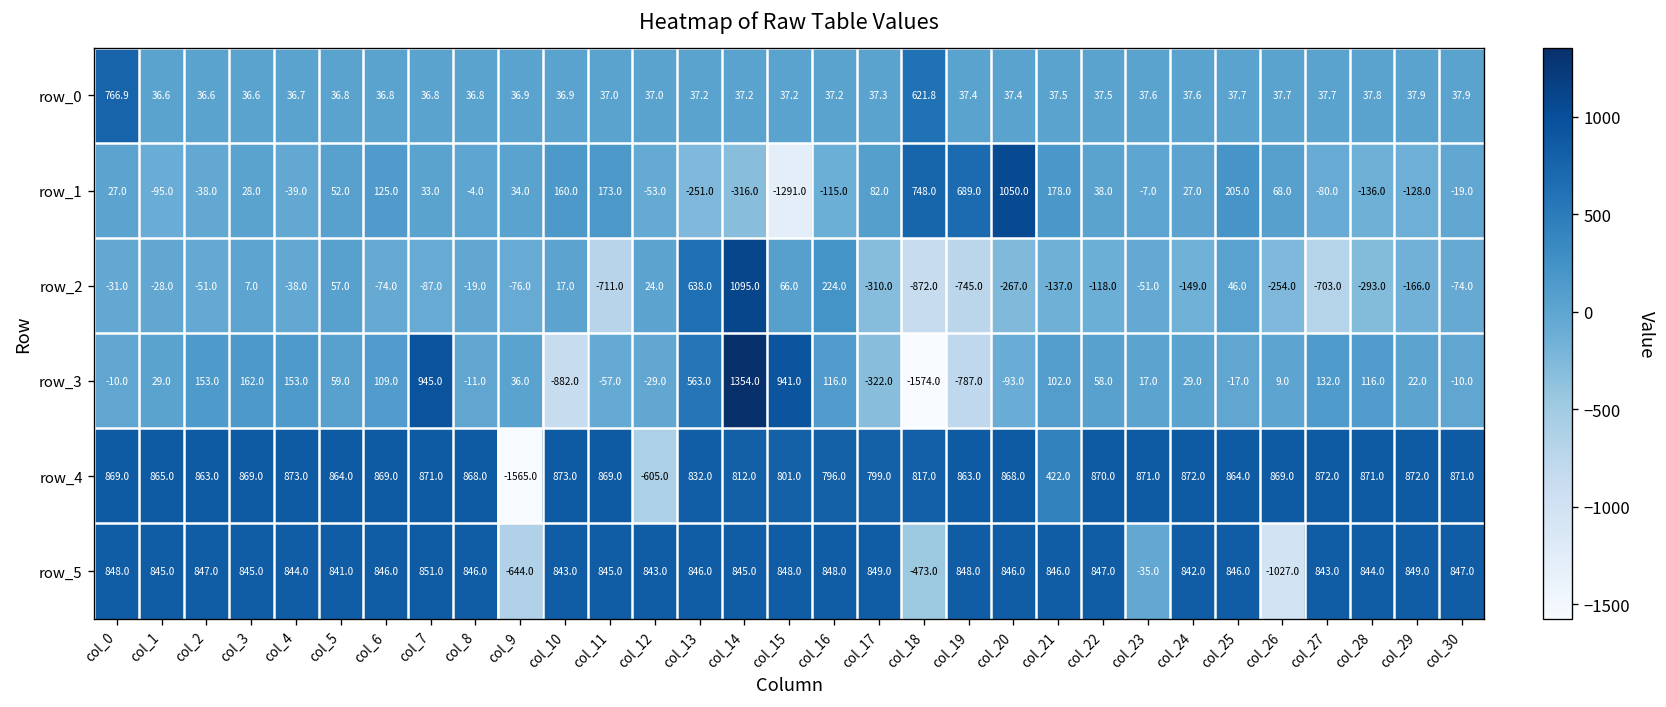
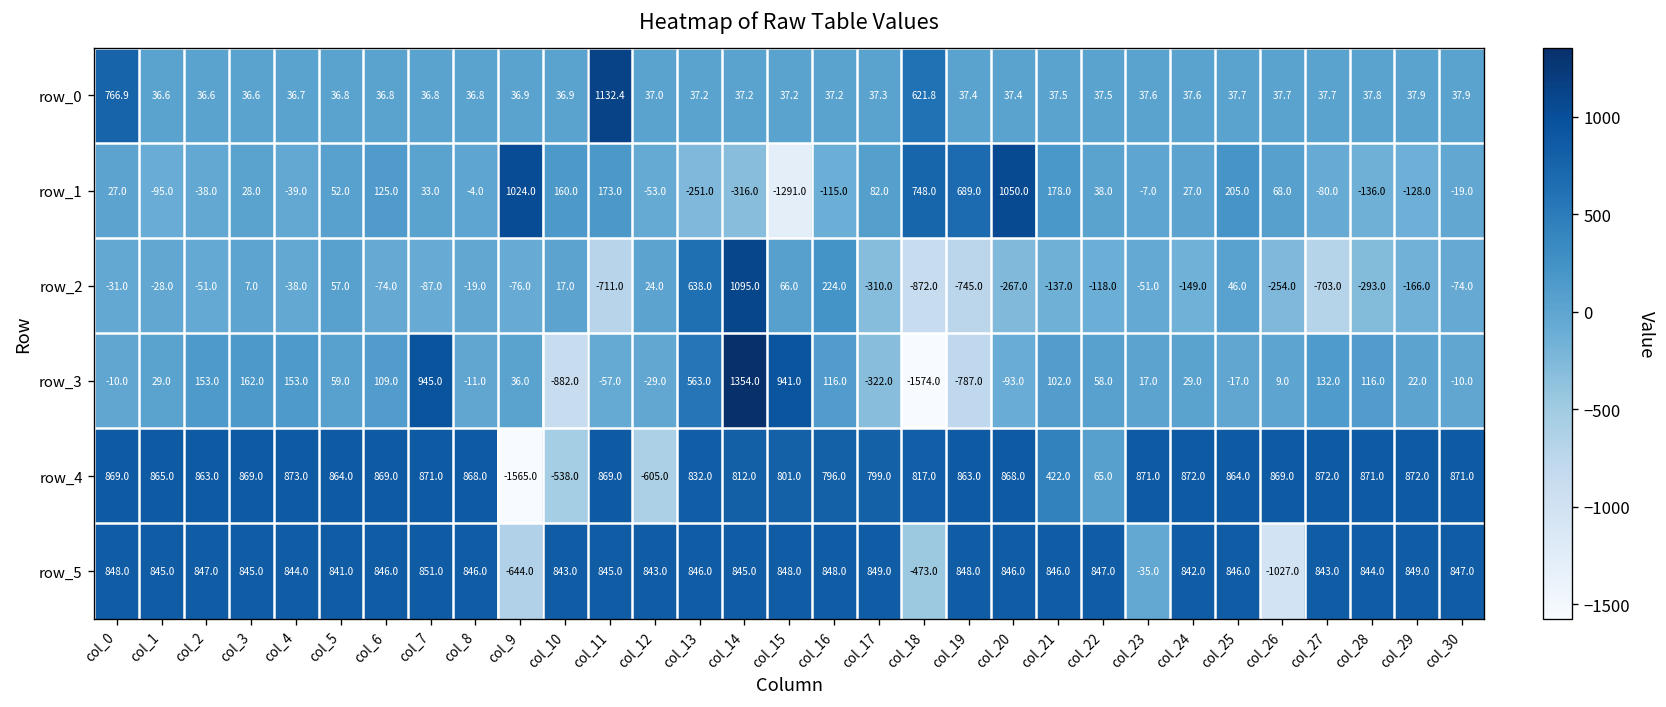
  {
    "row_0": {
      "col_0": 766.9,
      "col_1": 36.6,
      "col_2": 36.6,
      "col_3": 36.6,
      "col_4": 36.7,
      "col_5": 36.8,
      "col_6": 36.8,
      "col_7": 36.8,
      "col_8": 36.8,
      "col_9": 36.9,
      "col_10": 36.9,
-     "col_11": 37.0,
+     "col_11": 1132.4,
      "col_12": 37.0,
      "col_13": 37.2,
      "col_14": 37.2,
      "col_15": 37.2,
      "col_16": 37.2,
      "col_17": 37.3,
      "col_18": 621.8,
      "col_19": 37.4,
      "col_20": 37.4,
      "col_21": 37.5,
      "col_22": 37.5,
      "col_23": 37.6,
      "col_24": 37.6,
      "col_25": 37.7,
      "col_26": 37.7,
      "col_27": 37.7,
      "col_28": 37.8,
      "col_29": 37.9,
      "col_30": 37.9
    },
    "row_1": {
      "col_0": 27.0,
      "col_1": -95.0,
      "col_2": -38.0,
      "col_3": 28.0,
      "col_4": -39.0,
      "col_5": 52.0,
      "col_6": 125.0,
      "col_7": 33.0,
      "col_8": -4.0,
-     "col_9": 34.0,
+     "col_9": 1024.0,
      "col_10": 160.0,
      "col_11": 173.0,
      "col_12": -53.0,
      "col_13": -251.0,
      "col_14": -316.0,
      "col_15": -1291.0,
      "col_16": -115.0,
      "col_17": 82.0,
      "col_18": 748.0,
      "col_19": 689.0,
      "col_20": 1050.0,
      "col_21": 178.0,
      "col_22": 38.0,
      "col_23": -7.0,
      "col_24": 27.0,
      "col_25": 205.0,
      "col_26": 68.0,
      "col_27": -80.0,
      "col_28": -136.0,
      "col_29": -128.0,
      "col_30": -19.0
    },
    "row_2": {
      "col_0": -31.0,
      "col_1": -28.0,
      "col_2": -51.0,
      "col_3": 7.0,
      "col_4": -38.0,
      "col_5": 57.0,
      "col_6": -74.0,
      "col_7": -87.0,
      "col_8": -19.0,
      "col_9": -76.0,
      "col_10": 17.0,
      "col_11": -711.0,
      "col_12": 24.0,
      "col_13": 638.0,
      "col_14": 1095.0,
      "col_15": 66.0,
      "col_16": 224.0,
      "col_17": -310.0,
      "col_18": -872.0,
      "col_19": -745.0,
      "col_20": -267.0,
      "col_21": -137.0,
      "col_22": -118.0,
      "col_23": -51.0,
      "col_24": -149.0,
      "col_25": 46.0,
      "col_26": -254.0,
      "col_27": -703.0,
      "col_28": -293.0,
      "col_29": -166.0,
      "col_30": -74.0
    },
    "row_3": {
      "col_0": -10.0,
      "col_1": 29.0,
      "col_2": 153.0,
      "col_3": 162.0,
      "col_4": 153.0,
      "col_5": 59.0,
      "col_6": 109.0,
      "col_7": 945.0,
      "col_8": -11.0,
      "col_9": 36.0,
      "col_10": -882.0,
      "col_11": -57.0,
      "col_12": -29.0,
      "col_13": 563.0,
      "col_14": 1354.0,
      "col_15": 941.0,
      "col_16": 116.0,
      "col_17": -322.0,
      "col_18": -1574.0,
      "col_19": -787.0,
      "col_20": -93.0,
      "col_21": 102.0,
      "col_22": 58.0,
      "col_23": 17.0,
      "col_24": 29.0,
      "col_25": -17.0,
      "col_26": 9.0,
      "col_27": 132.0,
      "col_28": 116.0,
      "col_29": 22.0,
      "col_30": -10.0
    },
    "row_4": {
      "col_0": 869.0,
      "col_1": 865.0,
      "col_2": 863.0,
      "col_3": 869.0,
      "col_4": 873.0,
      "col_5": 864.0,
      "col_6": 869.0,
      "col_7": 871.0,
      "col_8": 868.0,
      "col_9": -1565.0,
-     "col_10": 873.0,
+     "col_10": -538.0,
      "col_11": 869.0,
      "col_12": -605.0,
      "col_13": 832.0,
      "col_14": 812.0,
      "col_15": 801.0,
      "col_16": 796.0,
      "col_17": 799.0,
      "col_18": 817.0,
      "col_19": 863.0,
      "col_20": 868.0,
      "col_21": 422.0,
-     "col_22": 870.0,
+     "col_22": 65.0,
      "col_23": 871.0,
      "col_24": 872.0,
      "col_25": 864.0,
      "col_26": 869.0,
      "col_27": 872.0,
      "col_28": 871.0,
      "col_29": 872.0,
      "col_30": 871.0
    },
    "row_5": {
      "col_0": 848.0,
      "col_1": 845.0,
      "col_2": 847.0,
      "col_3": 845.0,
      "col_4": 844.0,
      "col_5": 841.0,
      "col_6": 846.0,
      "col_7": 851.0,
      "col_8": 846.0,
      "col_9": -644.0,
      "col_10": 843.0,
      "col_11": 845.0,
      "col_12": 843.0,
      "col_13": 846.0,
      "col_14": 845.0,
      "col_15": 848.0,
      "col_16": 848.0,
      "col_17": 849.0,
      "col_18": -473.0,
      "col_19": 848.0,
      "col_20": 846.0,
      "col_21": 846.0,
      "col_22": 847.0,
      "col_23": -35.0,
      "col_24": 842.0,
      "col_25": 846.0,
      "col_26": -1027.0,
      "col_27": 843.0,
      "col_28": 844.0,
      "col_29": 849.0,
      "col_30": 847.0
    }
  }
